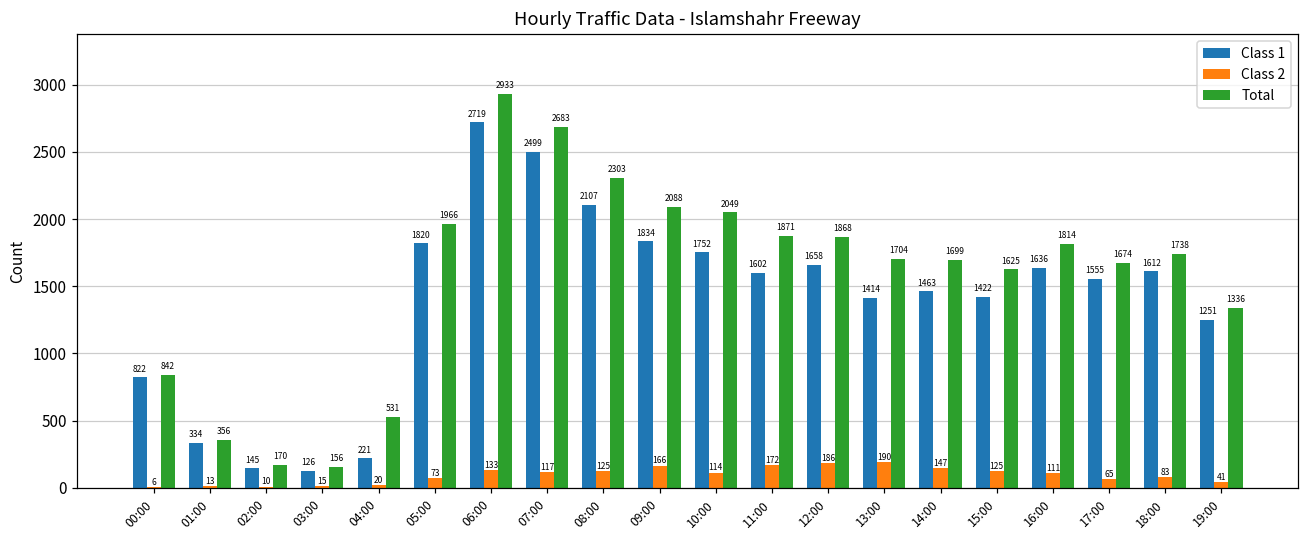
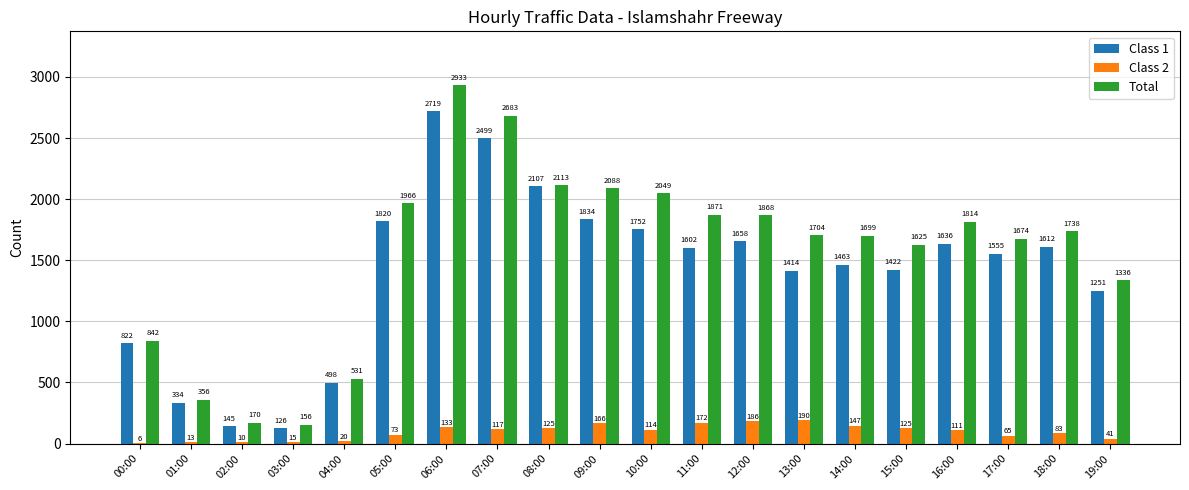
  {
    "Class 1": {
      "00:00": 822,
      "01:00": 334,
      "02:00": 145,
      "03:00": 126,
-     "04:00": 221,
+     "04:00": 498,
      "05:00": 1820,
      "06:00": 2719,
      "07:00": 2499,
      "08:00": 2107,
      "09:00": 1834,
      "10:00": 1752,
      "11:00": 1602,
      "12:00": 1658,
      "13:00": 1414,
      "14:00": 1463,
      "15:00": 1422,
      "16:00": 1636,
      "17:00": 1555,
      "18:00": 1612,
      "19:00": 1251
    },
    "Class 2": {
      "00:00": 6,
      "01:00": 13,
      "02:00": 10,
      "03:00": 15,
      "04:00": 20,
      "05:00": 73,
      "06:00": 133,
      "07:00": 117,
      "08:00": 125,
      "09:00": 166,
      "10:00": 114,
      "11:00": 172,
      "12:00": 186,
      "13:00": 190,
      "14:00": 147,
      "15:00": 125,
      "16:00": 111,
      "17:00": 65,
      "18:00": 83,
      "19:00": 41
    },
    "Total": {
      "00:00": 842,
      "01:00": 356,
      "02:00": 170,
      "03:00": 156,
      "04:00": 531,
      "05:00": 1966,
      "06:00": 2933,
      "07:00": 2683,
-     "08:00": 2303,
+     "08:00": 2113,
      "09:00": 2088,
      "10:00": 2049,
      "11:00": 1871,
      "12:00": 1868,
      "13:00": 1704,
      "14:00": 1699,
      "15:00": 1625,
      "16:00": 1814,
      "17:00": 1674,
      "18:00": 1738,
      "19:00": 1336
    }
  }
